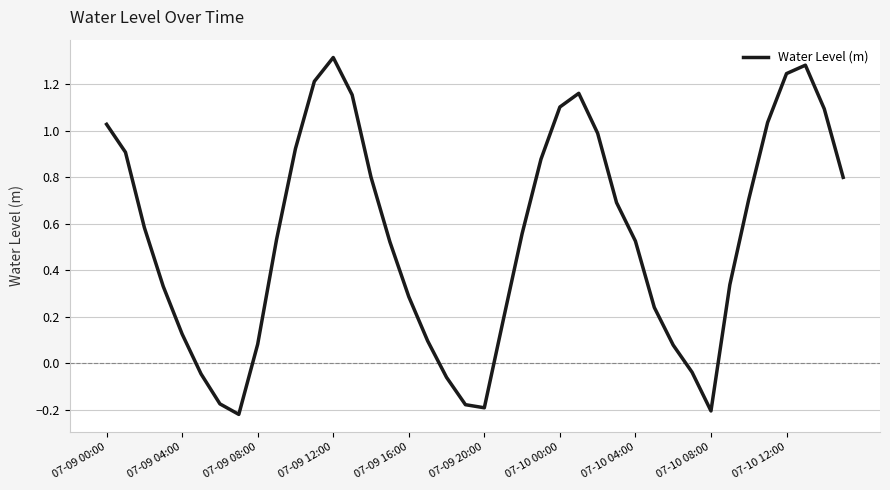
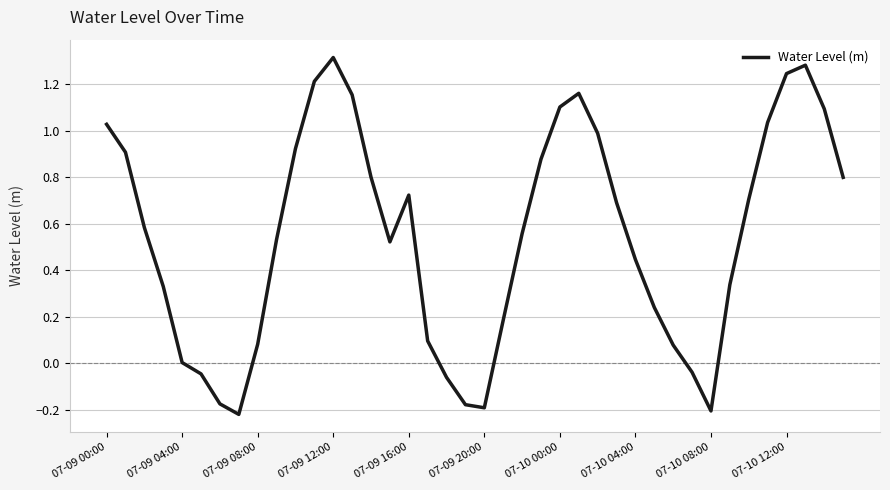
  {
    "07-09 00:00": 1.03,
-   "07-09 04:00": 0.13,
+   "07-09 04:00": 0.00,
    "07-09 08:00": 0.08,
    "07-09 12:00": 1.31,
-   "07-09 16:00": 0.29,
+   "07-09 16:00": 0.72,
    "07-09 20:00": -0.19,
    "07-10 00:00": 1.10,
-   "07-10 04:00": 0.53,
+   "07-10 04:00": 0.45,
    "07-10 08:00": -0.20,
    "07-10 12:00": 1.25
  }
